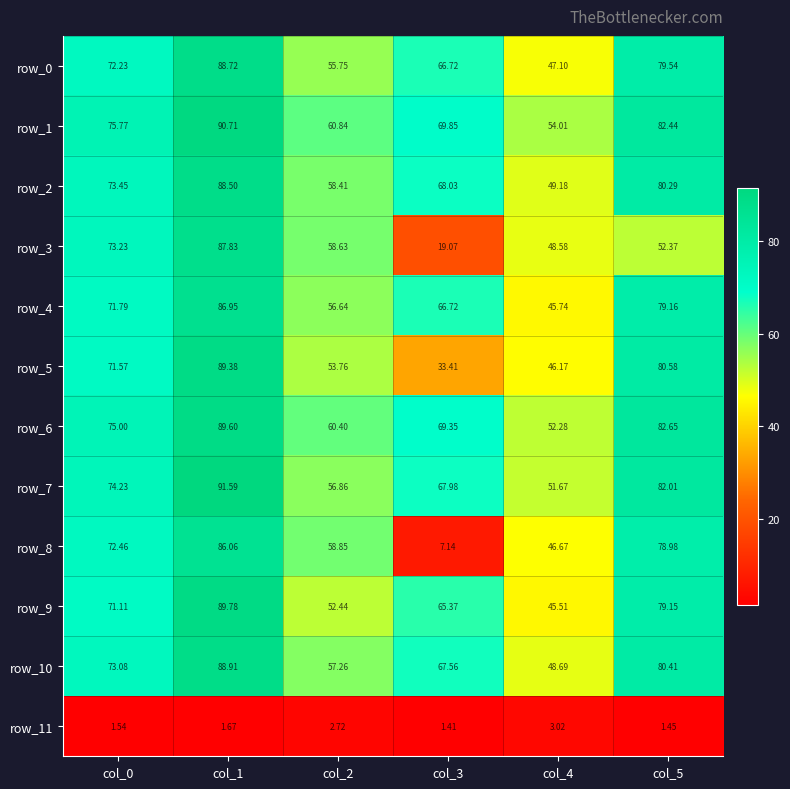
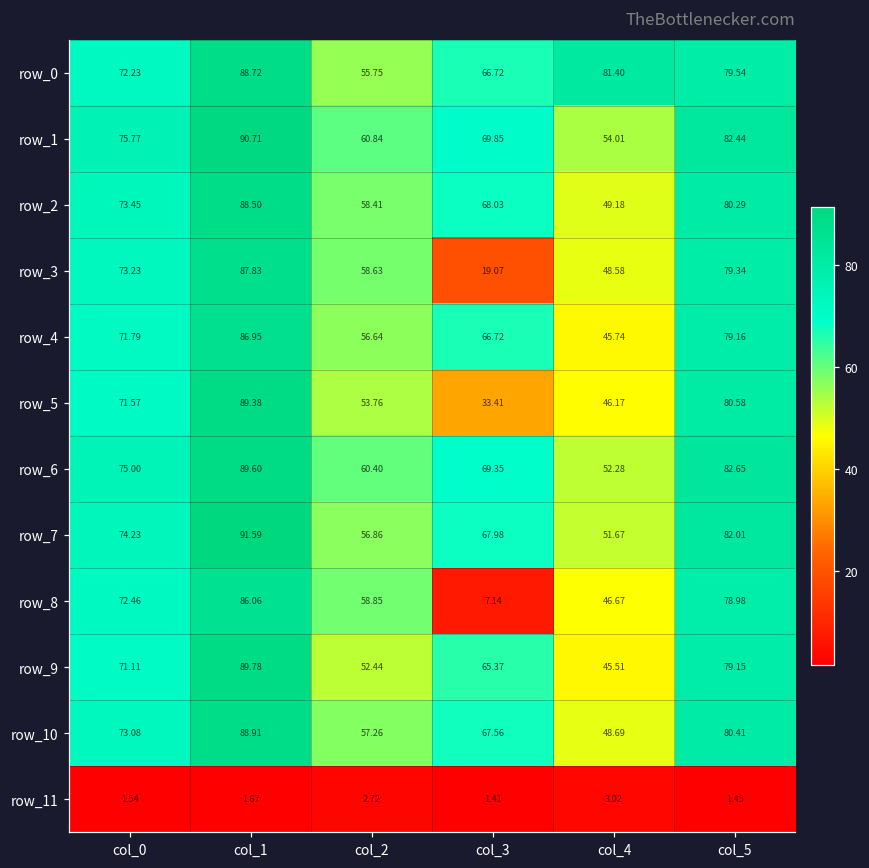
  {
    "row_0": {
      "col_0": 72.23,
      "col_1": 88.72,
      "col_2": 55.75,
      "col_3": 66.72,
-     "col_4": 47.10,
+     "col_4": 81.40,
      "col_5": 79.54
    },
    "row_1": {
      "col_0": 75.77,
      "col_1": 90.71,
      "col_2": 60.84,
      "col_3": 69.85,
      "col_4": 54.01,
      "col_5": 82.44
    },
    "row_2": {
      "col_0": 73.45,
      "col_1": 88.50,
      "col_2": 58.41,
      "col_3": 68.03,
      "col_4": 49.18,
      "col_5": 80.29
    },
    "row_3": {
      "col_0": 73.23,
      "col_1": 87.83,
      "col_2": 58.63,
      "col_3": 19.07,
      "col_4": 48.58,
-     "col_5": 52.37
+     "col_5": 79.34
    },
    "row_4": {
      "col_0": 71.79,
      "col_1": 86.95,
      "col_2": 56.64,
      "col_3": 66.72,
      "col_4": 45.74,
      "col_5": 79.16
    },
    "row_5": {
      "col_0": 71.57,
      "col_1": 89.38,
      "col_2": 53.76,
      "col_3": 33.41,
      "col_4": 46.17,
      "col_5": 80.58
    },
    "row_6": {
      "col_0": 75.00,
      "col_1": 89.60,
      "col_2": 60.40,
      "col_3": 69.35,
      "col_4": 52.28,
      "col_5": 82.65
    },
    "row_7": {
      "col_0": 74.23,
      "col_1": 91.59,
      "col_2": 56.86,
      "col_3": 67.98,
      "col_4": 51.67,
      "col_5": 82.01
    },
    "row_8": {
      "col_0": 72.46,
      "col_1": 86.06,
      "col_2": 58.85,
      "col_3": 7.14,
      "col_4": 46.67,
      "col_5": 78.98
    },
    "row_9": {
      "col_0": 71.11,
      "col_1": 89.78,
      "col_2": 52.44,
      "col_3": 65.37,
      "col_4": 45.51,
      "col_5": 79.15
    },
    "row_10": {
      "col_0": 73.08,
      "col_1": 88.91,
      "col_2": 57.26,
      "col_3": 67.56,
      "col_4": 48.69,
      "col_5": 80.41
    },
    "row_11": {
      "col_0": 1.54,
      "col_1": 1.67,
      "col_2": 2.72,
      "col_3": 1.41,
      "col_4": 3.02,
      "col_5": 1.45
    }
  }
